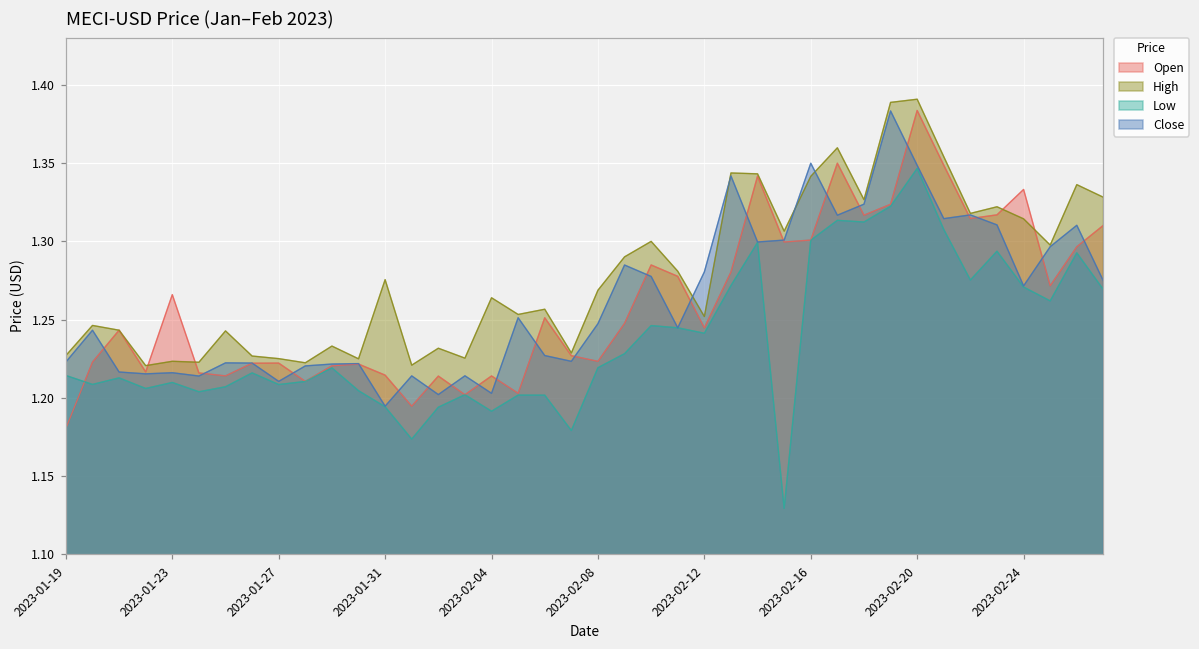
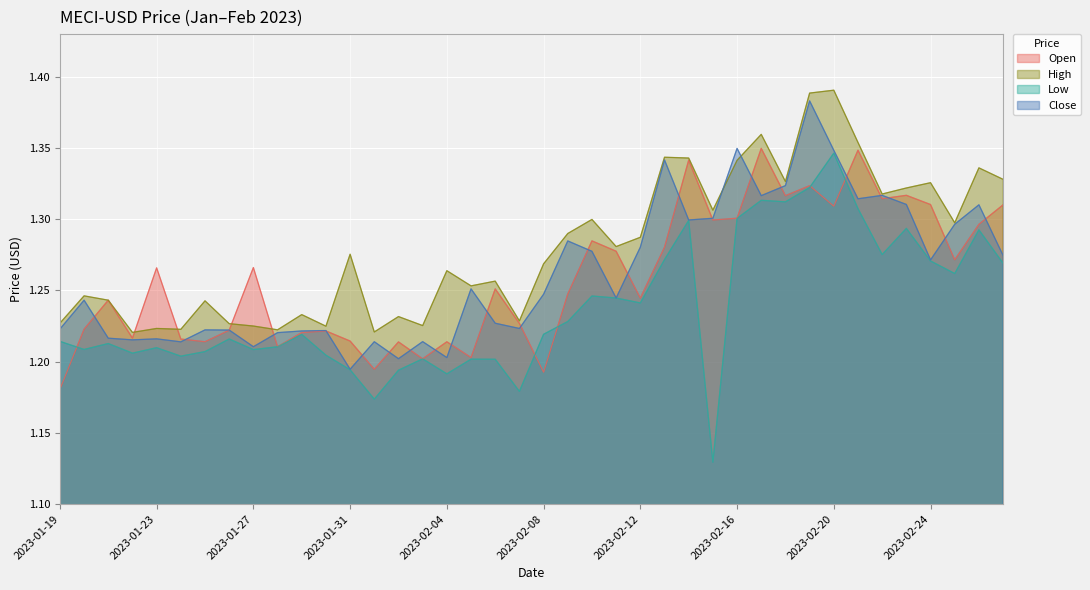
  {
    "Open": {
      "2023-01-19": 1.181,
      "2023-01-23": 1.266,
-     "2023-01-27": 1.222,
+     "2023-01-27": 1.266,
      "2023-01-31": 1.214,
      "2023-02-04": 1.214,
-     "2023-02-08": 1.223,
+     "2023-02-08": 1.193,
      "2023-02-12": 1.245,
-     "2023-02-20": 1.383,
-     "2023-02-24": 1.333
+     "2023-02-20": 1.309,
+     "2023-02-24": 1.310
    },
    "High": {
      "2023-01-19": 1.227,
      "2023-01-23": 1.223,
      "2023-01-27": 1.225,
      "2023-01-31": 1.275,
      "2023-02-04": 1.264,
      "2023-02-08": 1.269,
-     "2023-02-12": 1.252,
+     "2023-02-12": 1.287,
      "2023-02-16": 1.341,
      "2023-02-20": 1.391,
-     "2023-02-24": 1.314
+     "2023-02-24": 1.326
    }
  }
